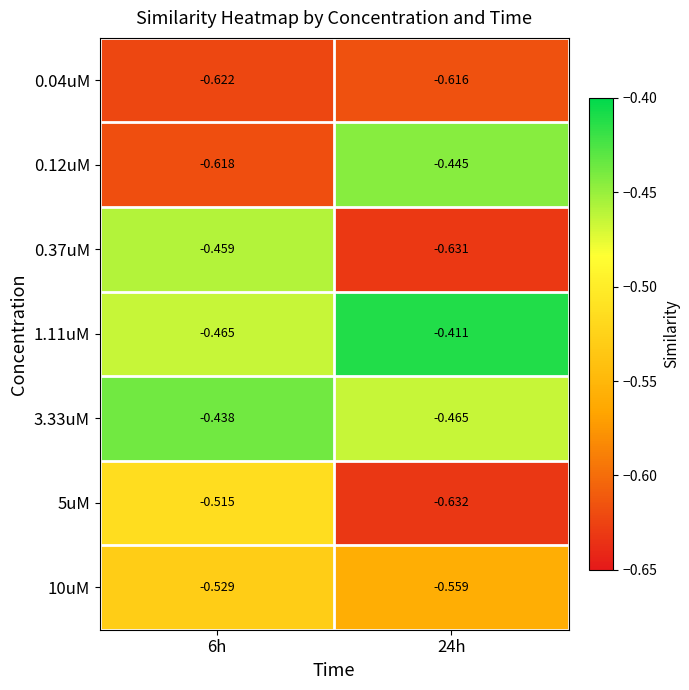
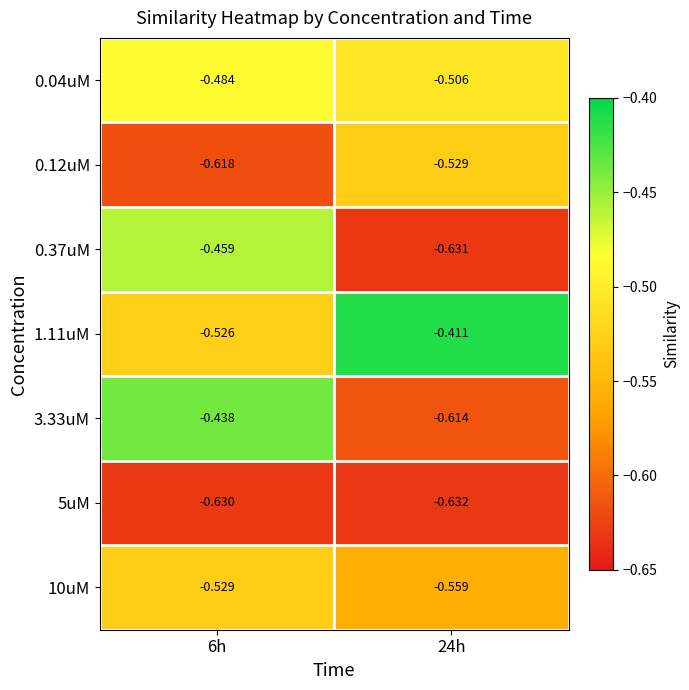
  {
    "0.04uM": {
-     "6h": -0.622,
-     "24h": -0.616
+     "6h": -0.484,
+     "24h": -0.506
    },
    "0.12uM": {
      "6h": -0.618,
-     "24h": -0.445
+     "24h": -0.529
    },
    "0.37uM": {
      "6h": -0.459,
      "24h": -0.631
    },
    "1.11uM": {
-     "6h": -0.465,
+     "6h": -0.526,
      "24h": -0.411
    },
    "3.33uM": {
      "6h": -0.438,
-     "24h": -0.465
+     "24h": -0.614
    },
    "5uM": {
-     "6h": -0.515,
+     "6h": -0.630,
      "24h": -0.632
    },
    "10uM": {
      "6h": -0.529,
      "24h": -0.559
    }
  }
